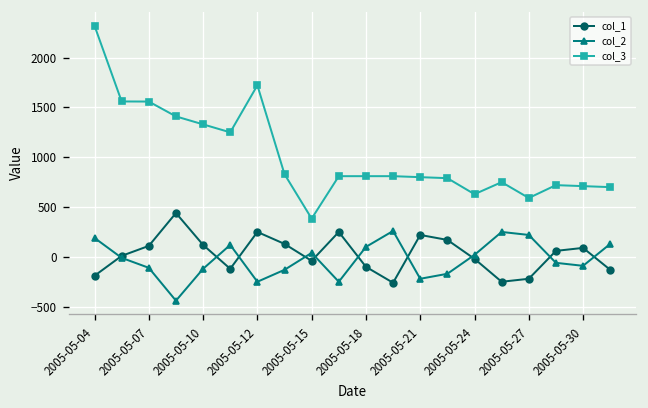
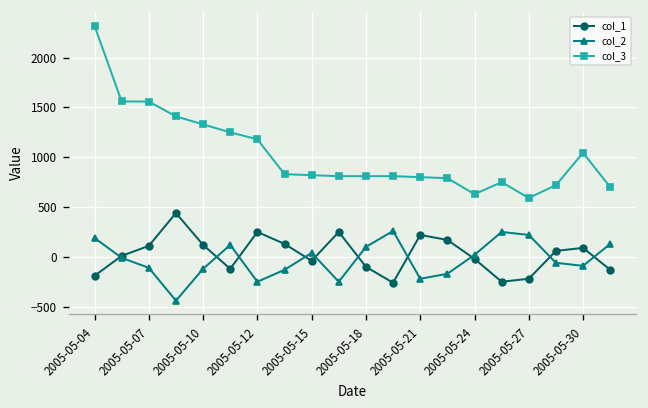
  {
    "col_3": {
      "2005-05-04": 2300,
      "2005-05-07": 1600,
      "2005-05-10": 1300,
-     "2005-05-12": 1700,
-     "2005-05-15": 400,
+     "2005-05-12": 1200,
+     "2005-05-15": 800,
      "2005-05-18": 800,
      "2005-05-21": 800,
      "2005-05-24": 600,
      "2005-05-27": 600,
-     "2005-05-30": 700
+     "2005-05-30": 1000
    }
  }
